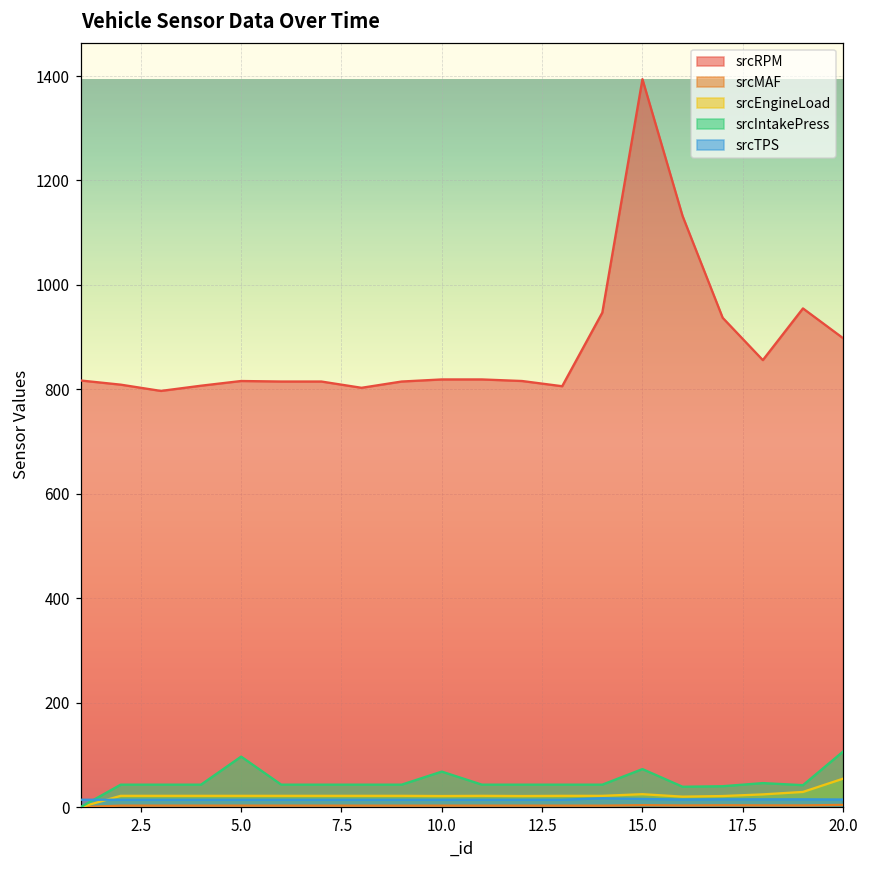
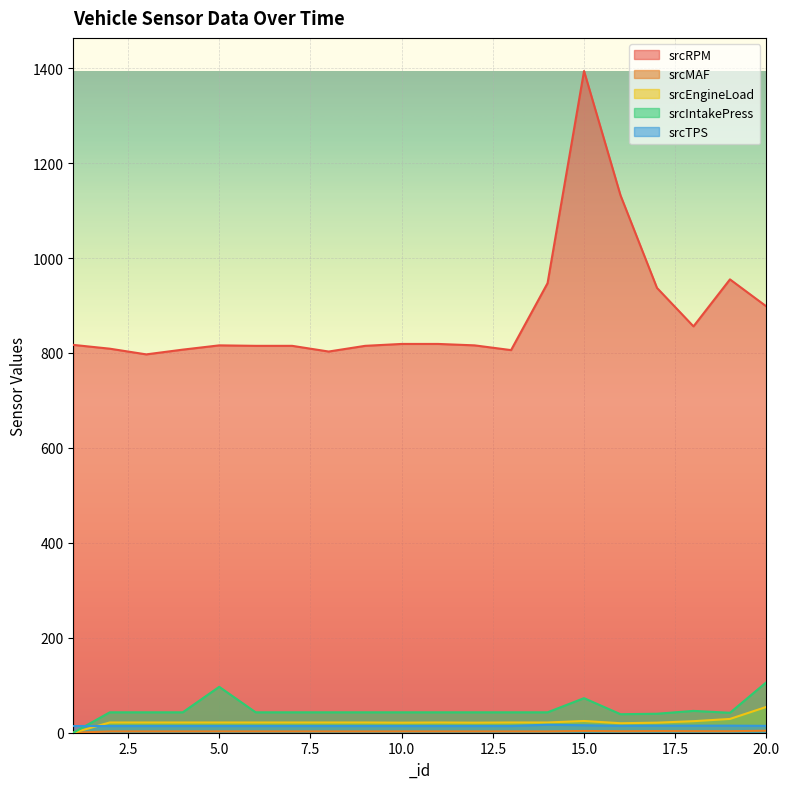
  {
    "srcEngineLoad": {
      "5.0": 20,
      "10.0": 20,
      "15.0": 20,
      "20.0": 50
    },
    "srcIntakePress": {
      "5.0": 100,
-     "10.0": 70,
+     "10.0": 40,
      "15.0": 70,
      "20.0": 110
    },
    "srcTPS": {
      "5.0": 10,
      "10.0": 10,
      "15.0": 20,
      "20.0": 10
    }
  }
